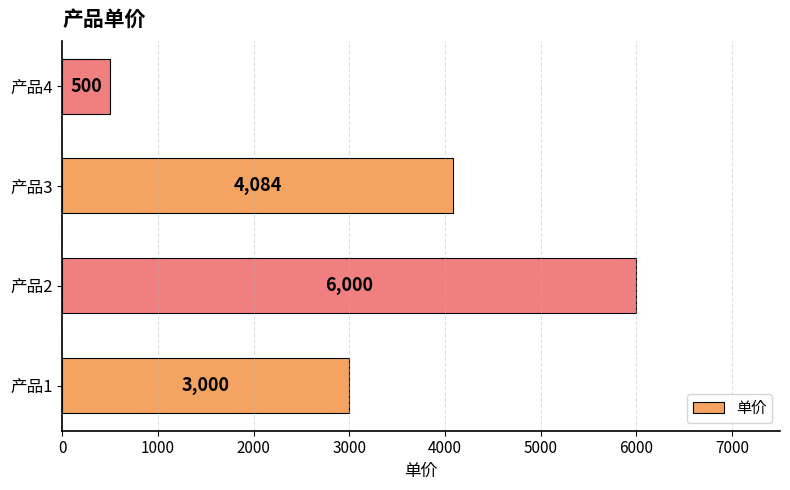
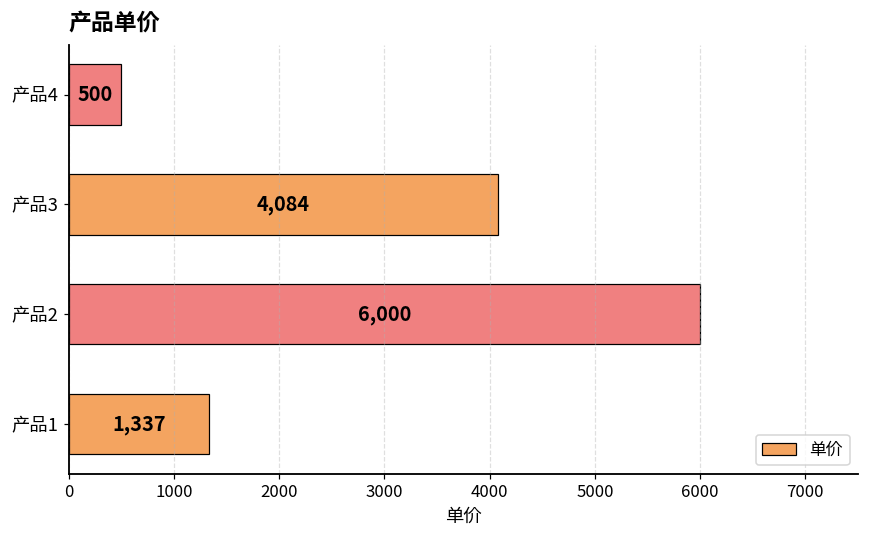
  {
    "产品4": "500",
    "产品3": "4,084",
    "产品2": "6,000",
-   "产品1": "3,000"
+   "产品1": "1,337"
  }
